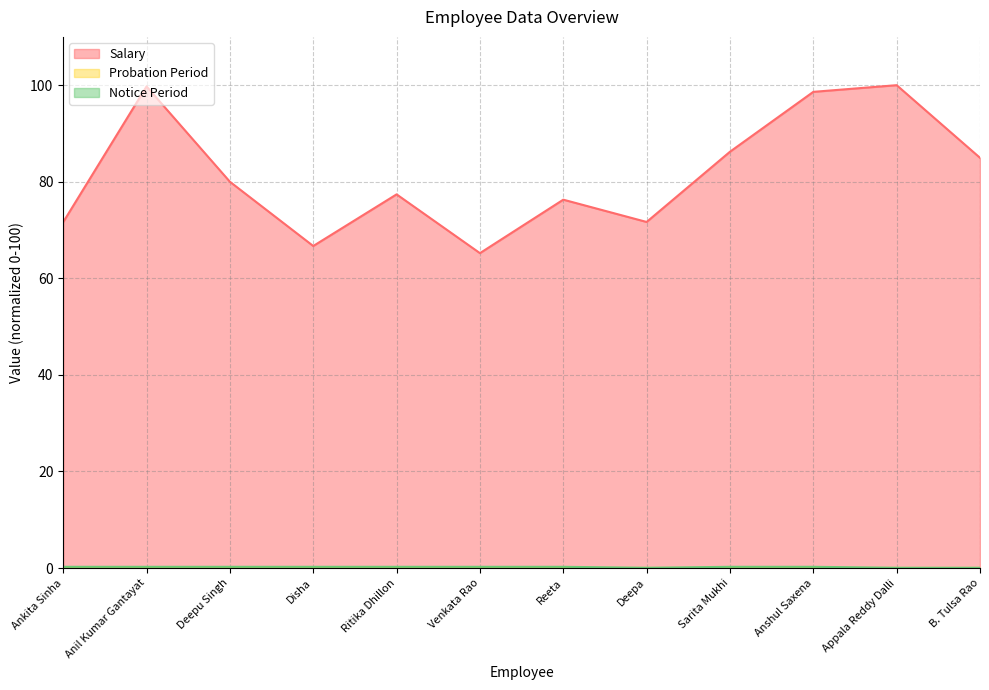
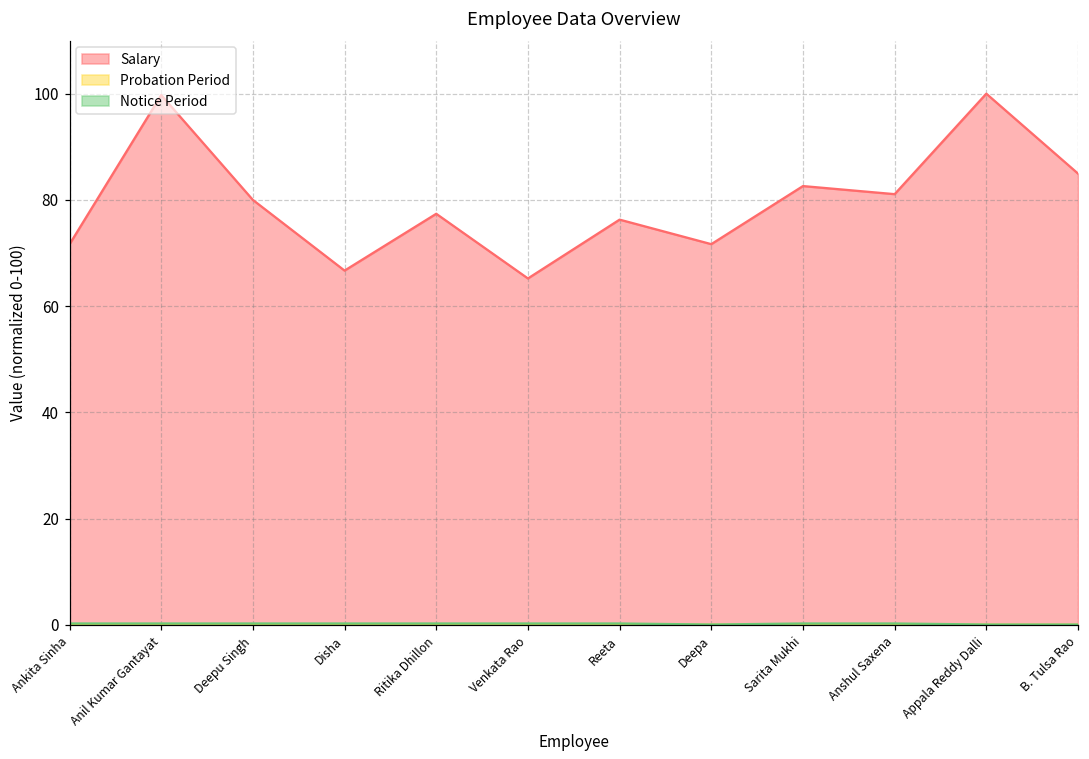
  {
    "Salary": {
      "Ankita Sinha": 72,
      "Deepu Singh": 80,
      "Disha": 67,
      "Ritika Dhillon": 77,
      "Venkata Rao": 65,
      "Reeta": 76,
      "Deepa": 72,
-     "Sarita Mukhi": 86,
-     "Anshul Saxena": 99,
+     "Sarita Mukhi": 83,
+     "Anshul Saxena": 81,
      "Appala Reddy Dalli": 100,
      "B. Tulsa Rao": 85
    }
  }
